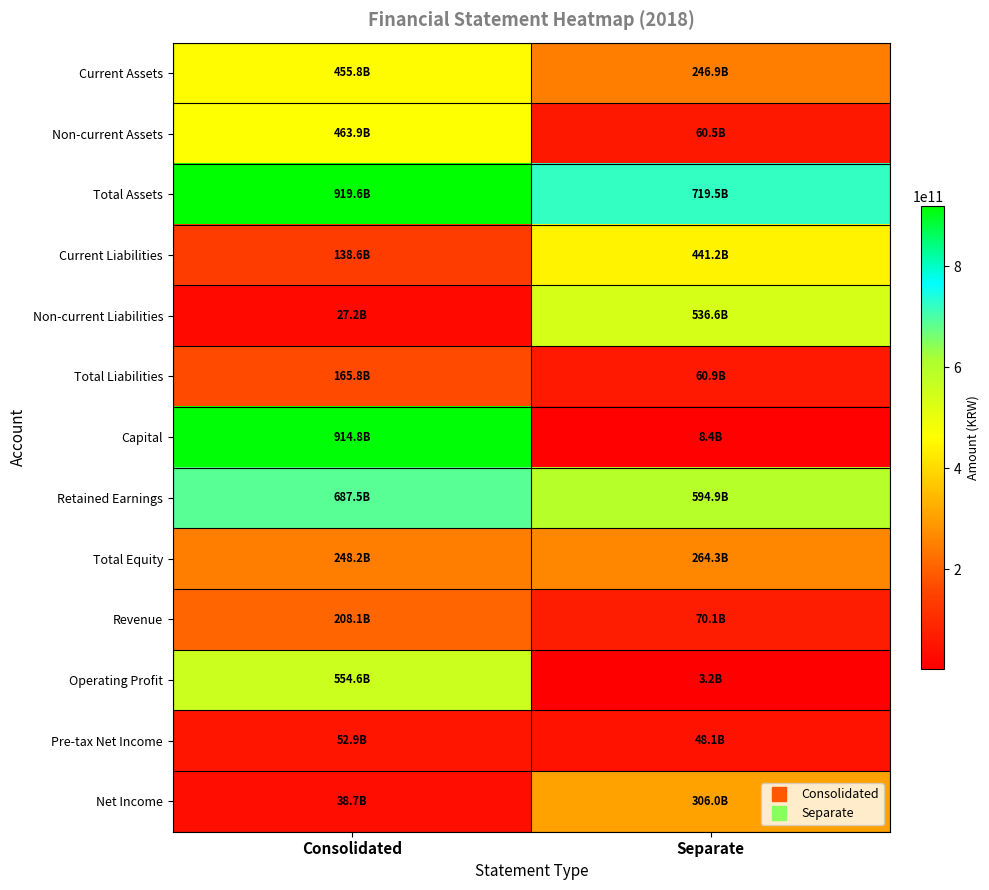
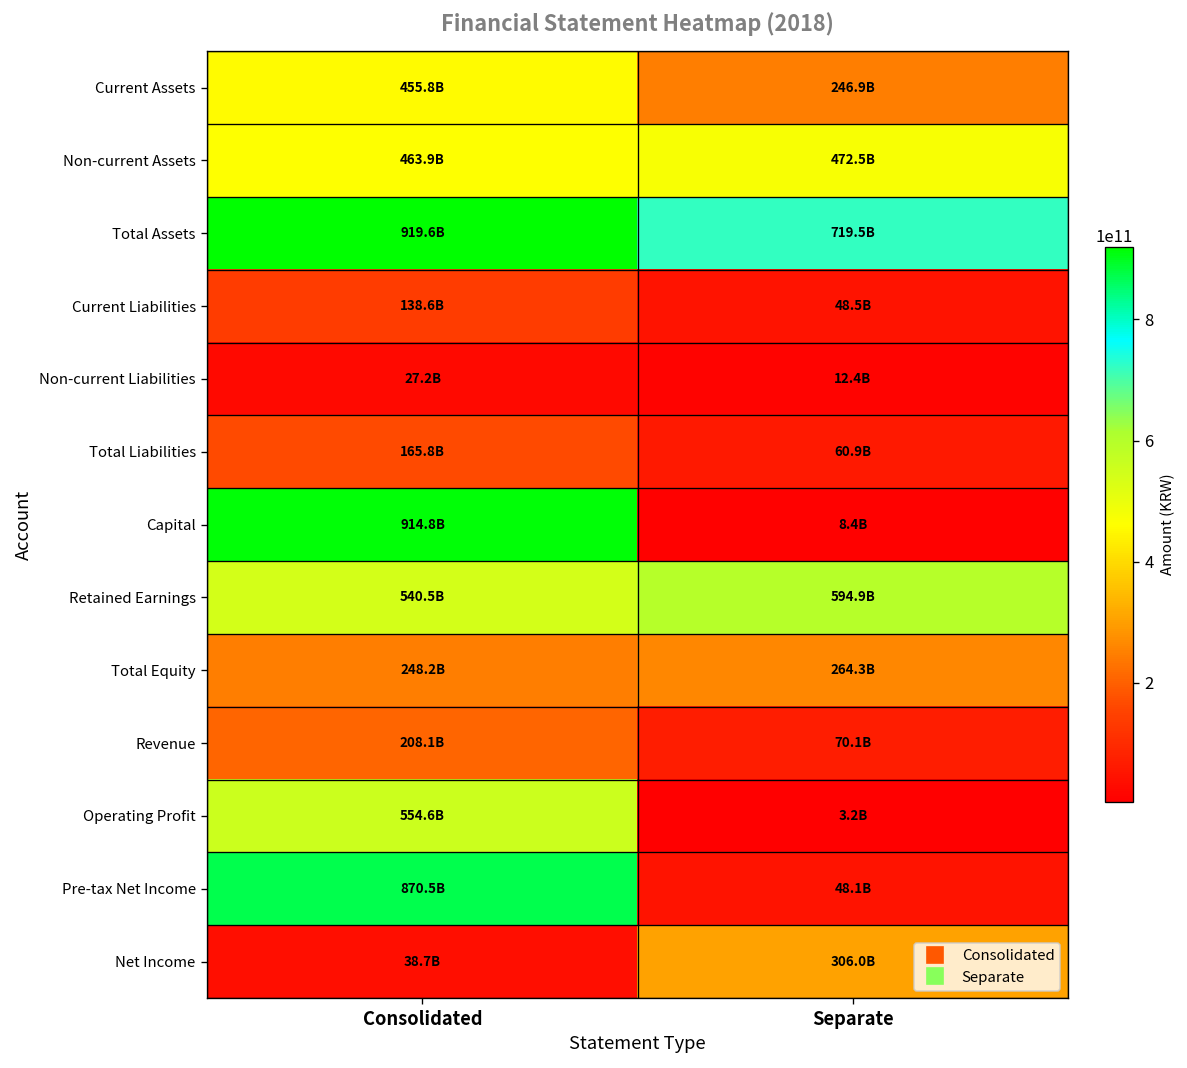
  {
    "Current Assets": {
      "Consolidated": "455.8B",
      "Separate": "246.9B"
    },
    "Non-current Assets": {
      "Consolidated": "463.9B",
-     "Separate": "60.5B"
+     "Separate": "472.5B"
    },
    "Total Assets": {
      "Consolidated": "919.6B",
      "Separate": "719.5B"
    },
    "Current Liabilities": {
      "Consolidated": "138.6B",
-     "Separate": "441.2B"
+     "Separate": "48.5B"
    },
    "Non-current Liabilities": {
      "Consolidated": "27.2B",
-     "Separate": "536.6B"
+     "Separate": "12.4B"
    },
    "Total Liabilities": {
      "Consolidated": "165.8B",
      "Separate": "60.9B"
    },
    "Capital": {
      "Consolidated": "914.8B",
      "Separate": "8.4B"
    },
    "Retained Earnings": {
-     "Consolidated": "687.5B",
+     "Consolidated": "540.5B",
      "Separate": "594.9B"
    },
    "Total Equity": {
      "Consolidated": "248.2B",
      "Separate": "264.3B"
    },
    "Revenue": {
      "Consolidated": "208.1B",
      "Separate": "70.1B"
    },
    "Operating Profit": {
      "Consolidated": "554.6B",
      "Separate": "3.2B"
    },
    "Pre-tax Net Income": {
-     "Consolidated": "52.9B",
+     "Consolidated": "870.5B",
      "Separate": "48.1B"
    },
    "Net Income": {
      "Consolidated": "38.7B",
      "Separate": "306.0B"
    }
  }
